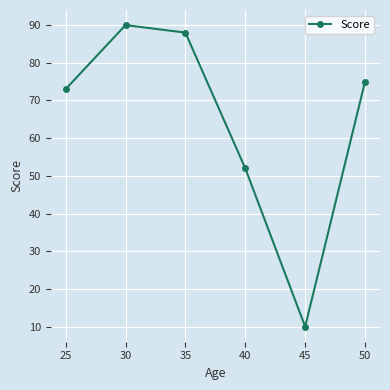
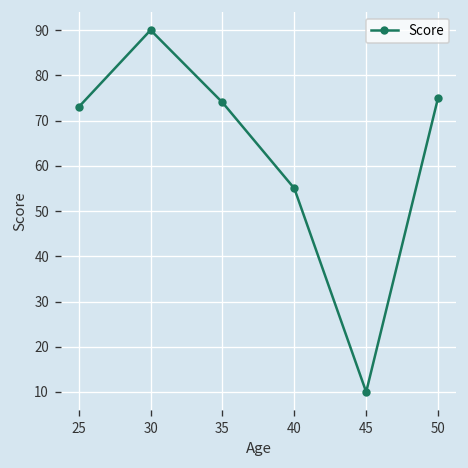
  {
    "25": 73,
    "30": 90,
-   "35": 88,
-   "40": 52,
+   "35": 74,
+   "40": 55,
    "45": 10,
    "50": 75
  }
